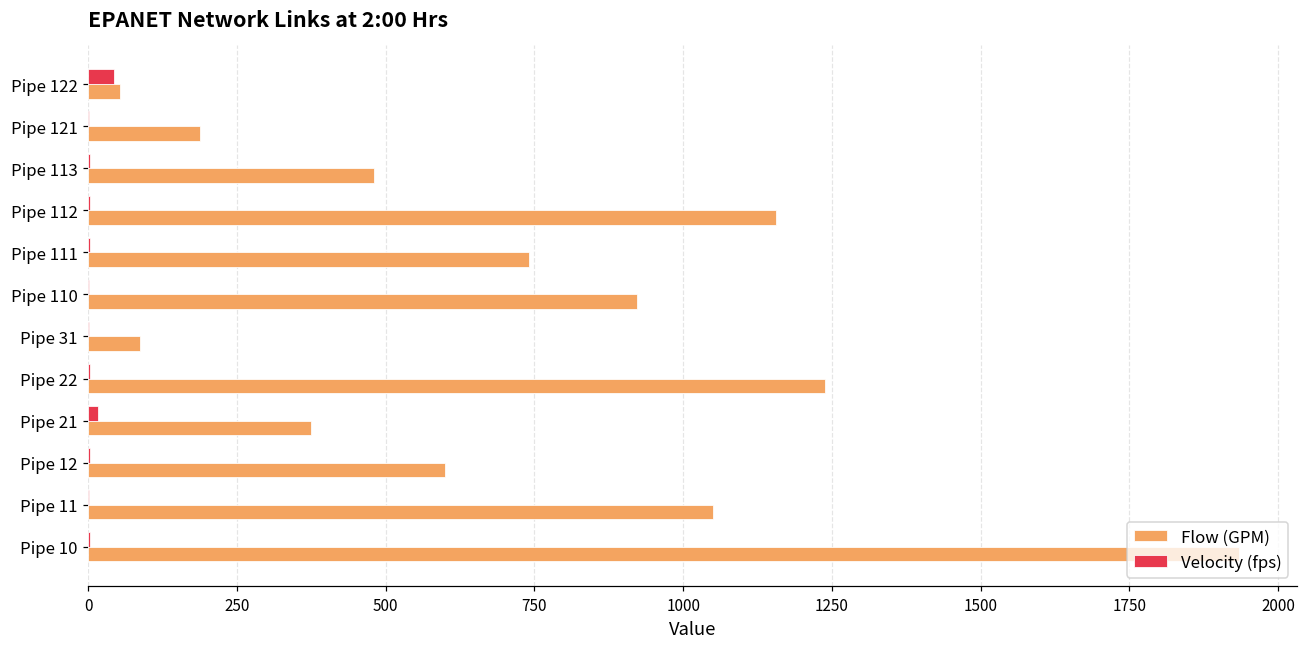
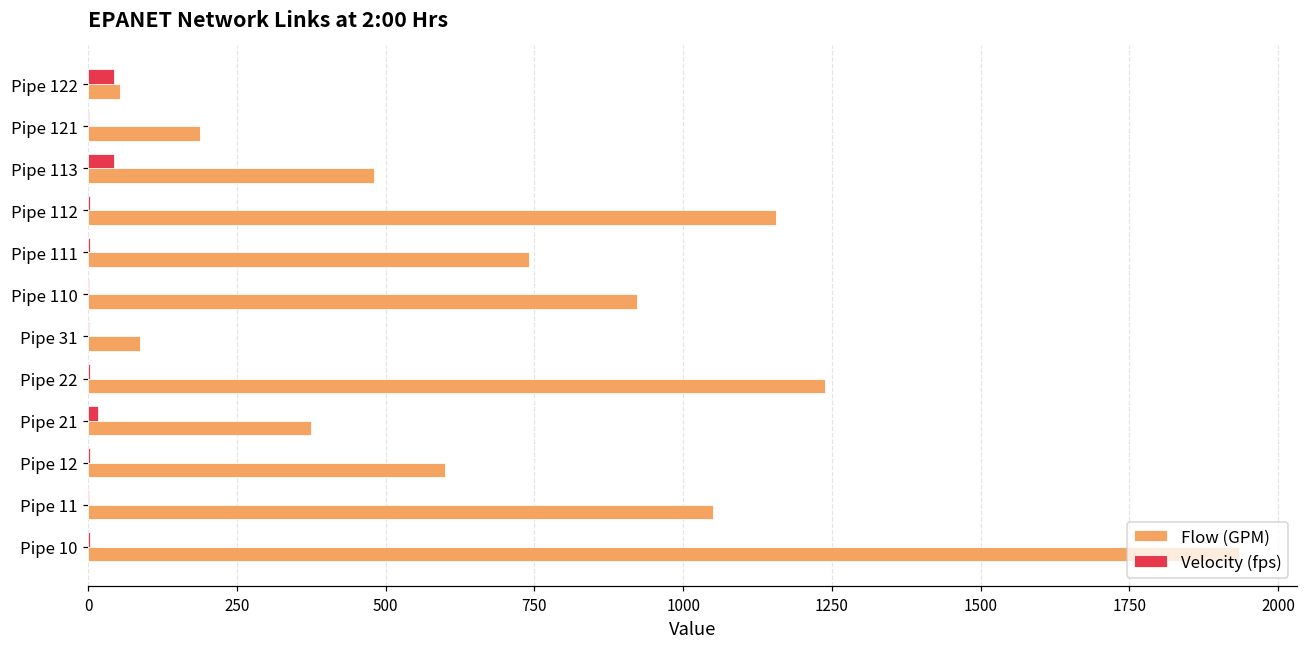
  {
    "Flow (GPM)": {
      "Pipe 122": 50,
      "Pipe 121": 190,
      "Pipe 113": 480,
      "Pipe 112": 1160,
      "Pipe 111": 740,
      "Pipe 110": 920,
      "Pipe 31": 90,
      "Pipe 22": 1240,
      "Pipe 21": 370,
      "Pipe 12": 600,
      "Pipe 11": 1050
    },
    "Velocity (fps)": {
      "Pipe 122": 40,
-     "Pipe 113": 0,
+     "Pipe 113": 40,
      "Pipe 21": 20
    }
  }
